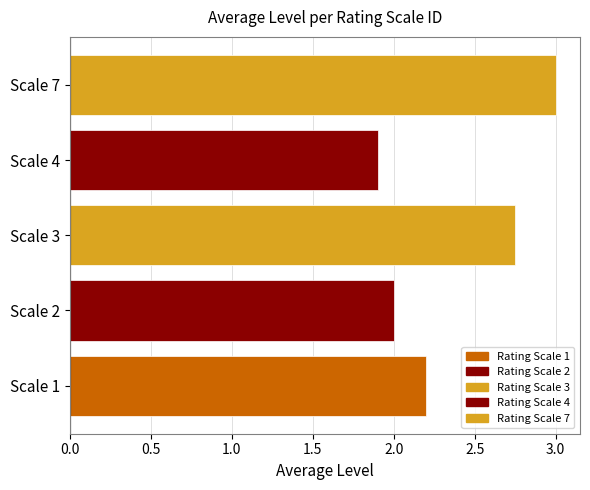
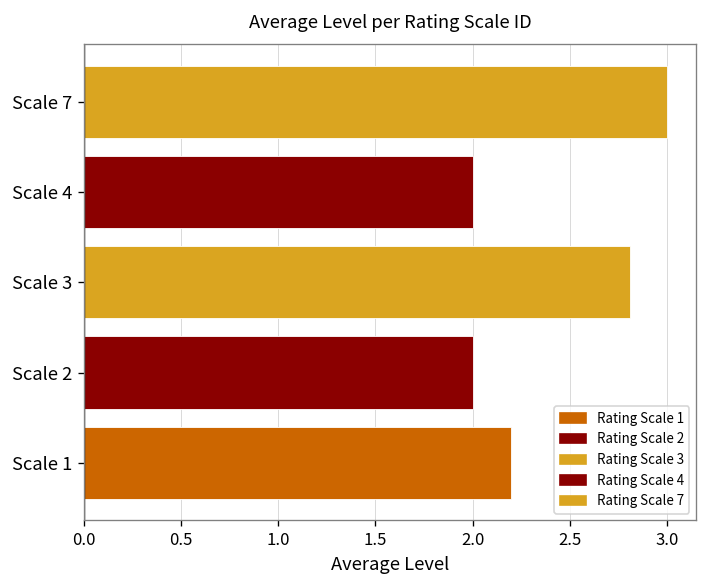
  {
    "Scale 7": 3.00,
-   "Scale 4": 1.9,
-   "Scale 3": 2.75,
+   "Scale 4": 2.0,
+   "Scale 3": 2.81,
    "Scale 2": 2.00,
    "Scale 1": 2.20
  }
